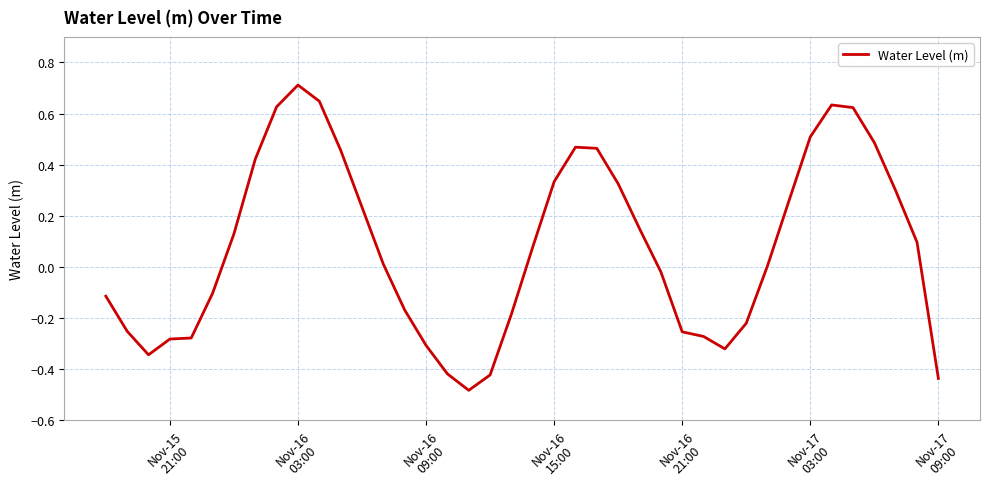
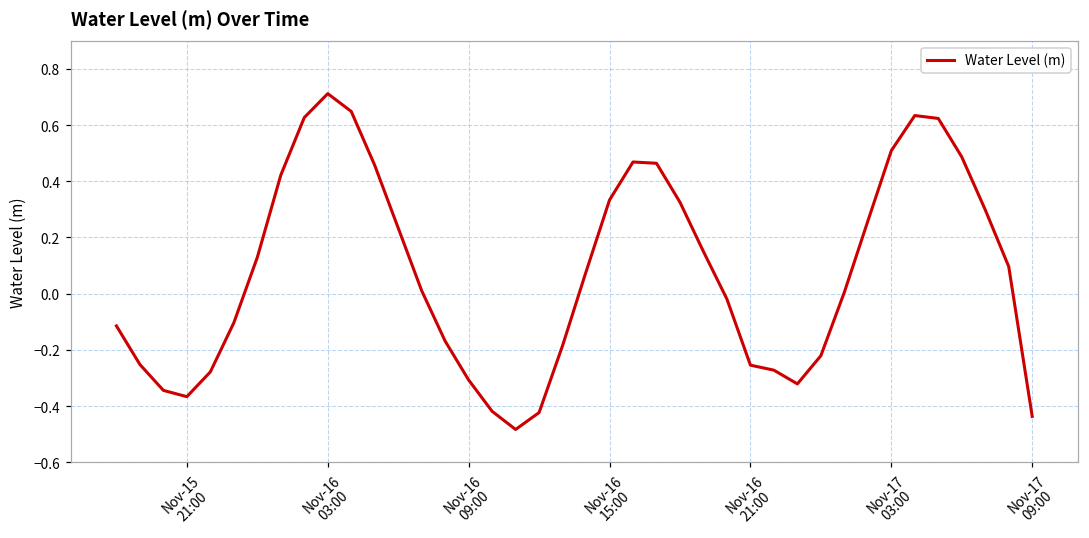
  {
-   "Nov-15 21:00": -0.28,
+   "Nov-15 21:00": -0.37,
    "Nov-16 03:00": 0.71,
    "Nov-16 09:00": -0.31,
    "Nov-16 15:00": 0.33,
    "Nov-16 21:00": -0.25,
    "Nov-17 03:00": 0.51,
    "Nov-17 09:00": -0.44
  }
